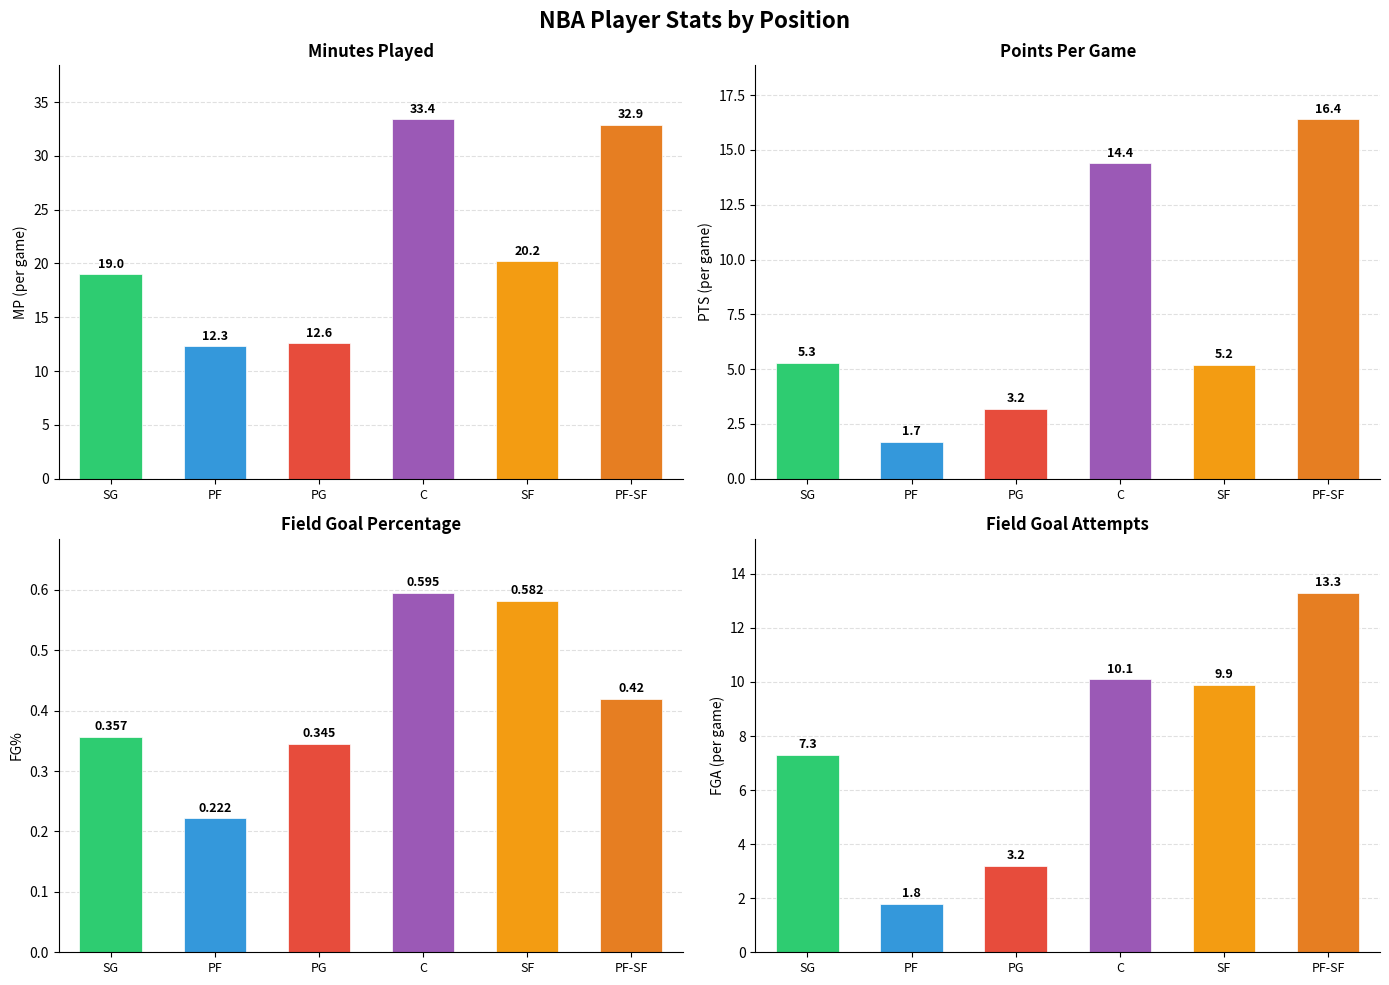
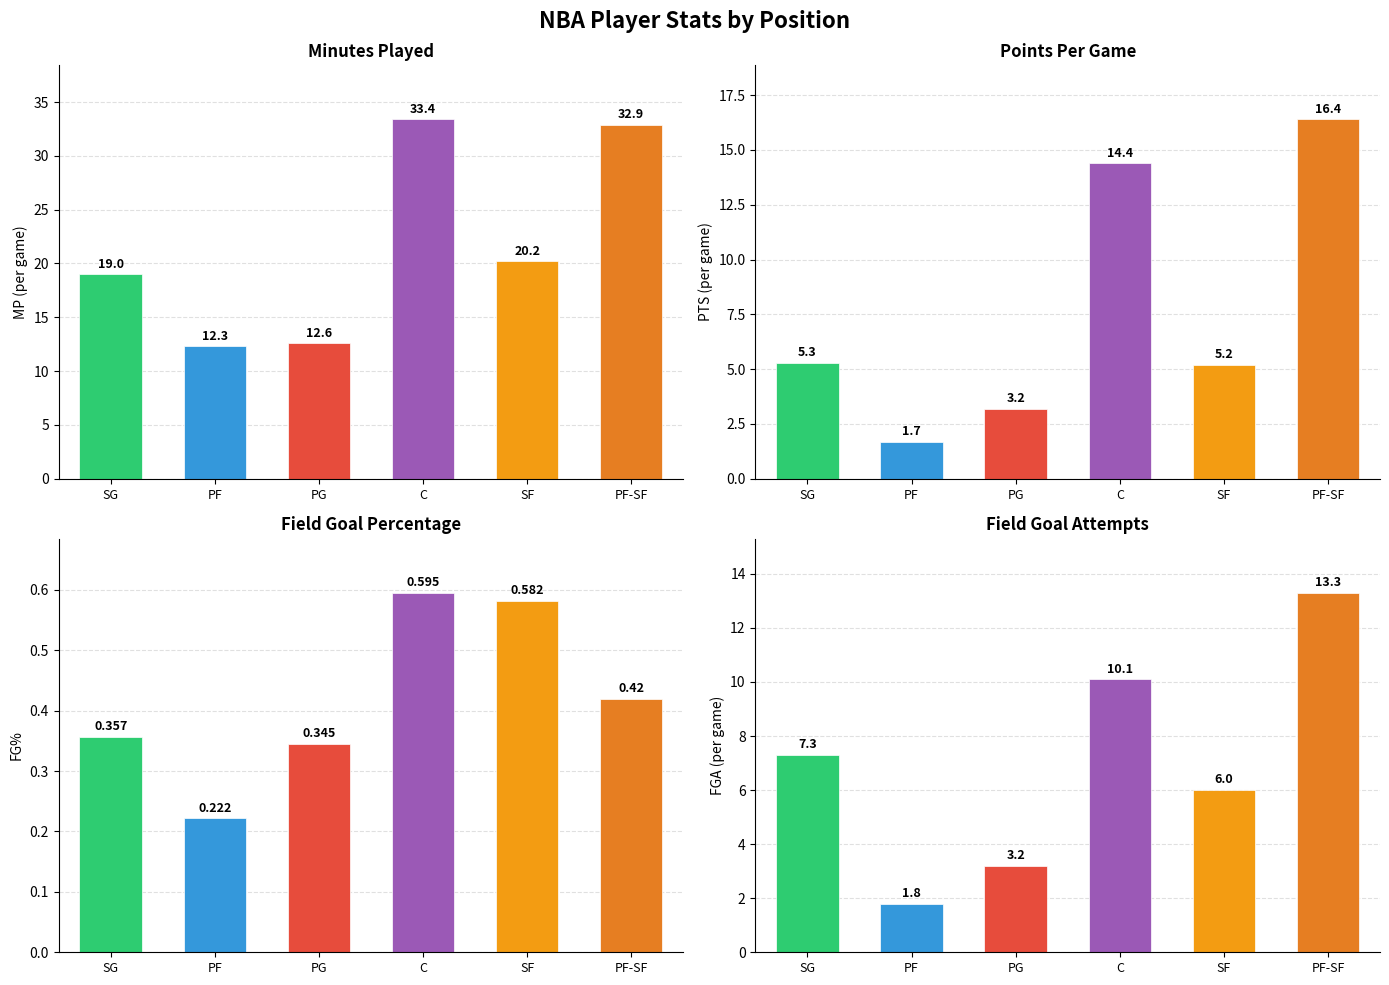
  {
    "Minutes Played": {
      "SG": 19.0,
      "PF": 12.3,
      "PG": 12.6,
      "C": 33.4,
      "SF": 20.2,
      "PF-SF": 32.9
    },
    "Points Per Game": {
      "SG": 5.3,
      "PF": 1.7,
      "PG": 3.2,
      "C": 14.4,
      "SF": 5.2,
      "PF-SF": 16.4
    },
    "Field Goal Percentage": {
      "SG": 0.357,
      "PF": 0.222,
      "PG": 0.345,
      "C": 0.595,
      "SF": 0.582,
      "PF-SF": 0.42
    },
    "Field Goal Attempts": {
      "SG": 7.3,
      "PF": 1.8,
      "PG": 3.2,
      "C": 10.1,
-     "SF": 9.9,
+     "SF": 6.0,
      "PF-SF": 13.3
    }
  }
